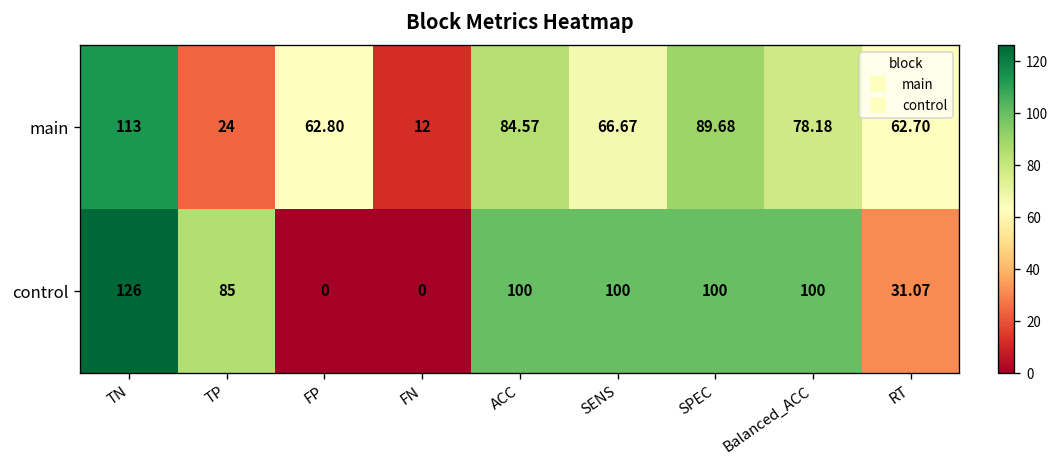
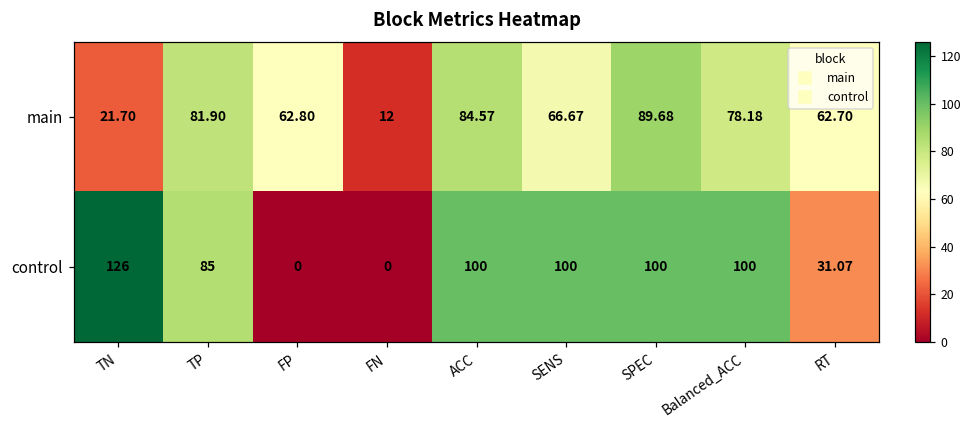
  {
    "main": {
-     "TN": 113,
-     "TP": 24,
+     "TN": 21.70,
+     "TP": 81.90,
      "FP": 62.80,
      "FN": 12,
      "ACC": 84.57,
      "SENS": 66.67,
      "SPEC": 89.68,
      "Balanced_ACC": 78.18,
      "RT": 62.70
    },
    "control": {
      "TN": 126,
      "TP": 85,
      "FP": 0,
      "FN": 0,
      "ACC": 100,
      "SENS": 100,
      "SPEC": 100,
      "Balanced_ACC": 100,
      "RT": 31.07
    }
  }
